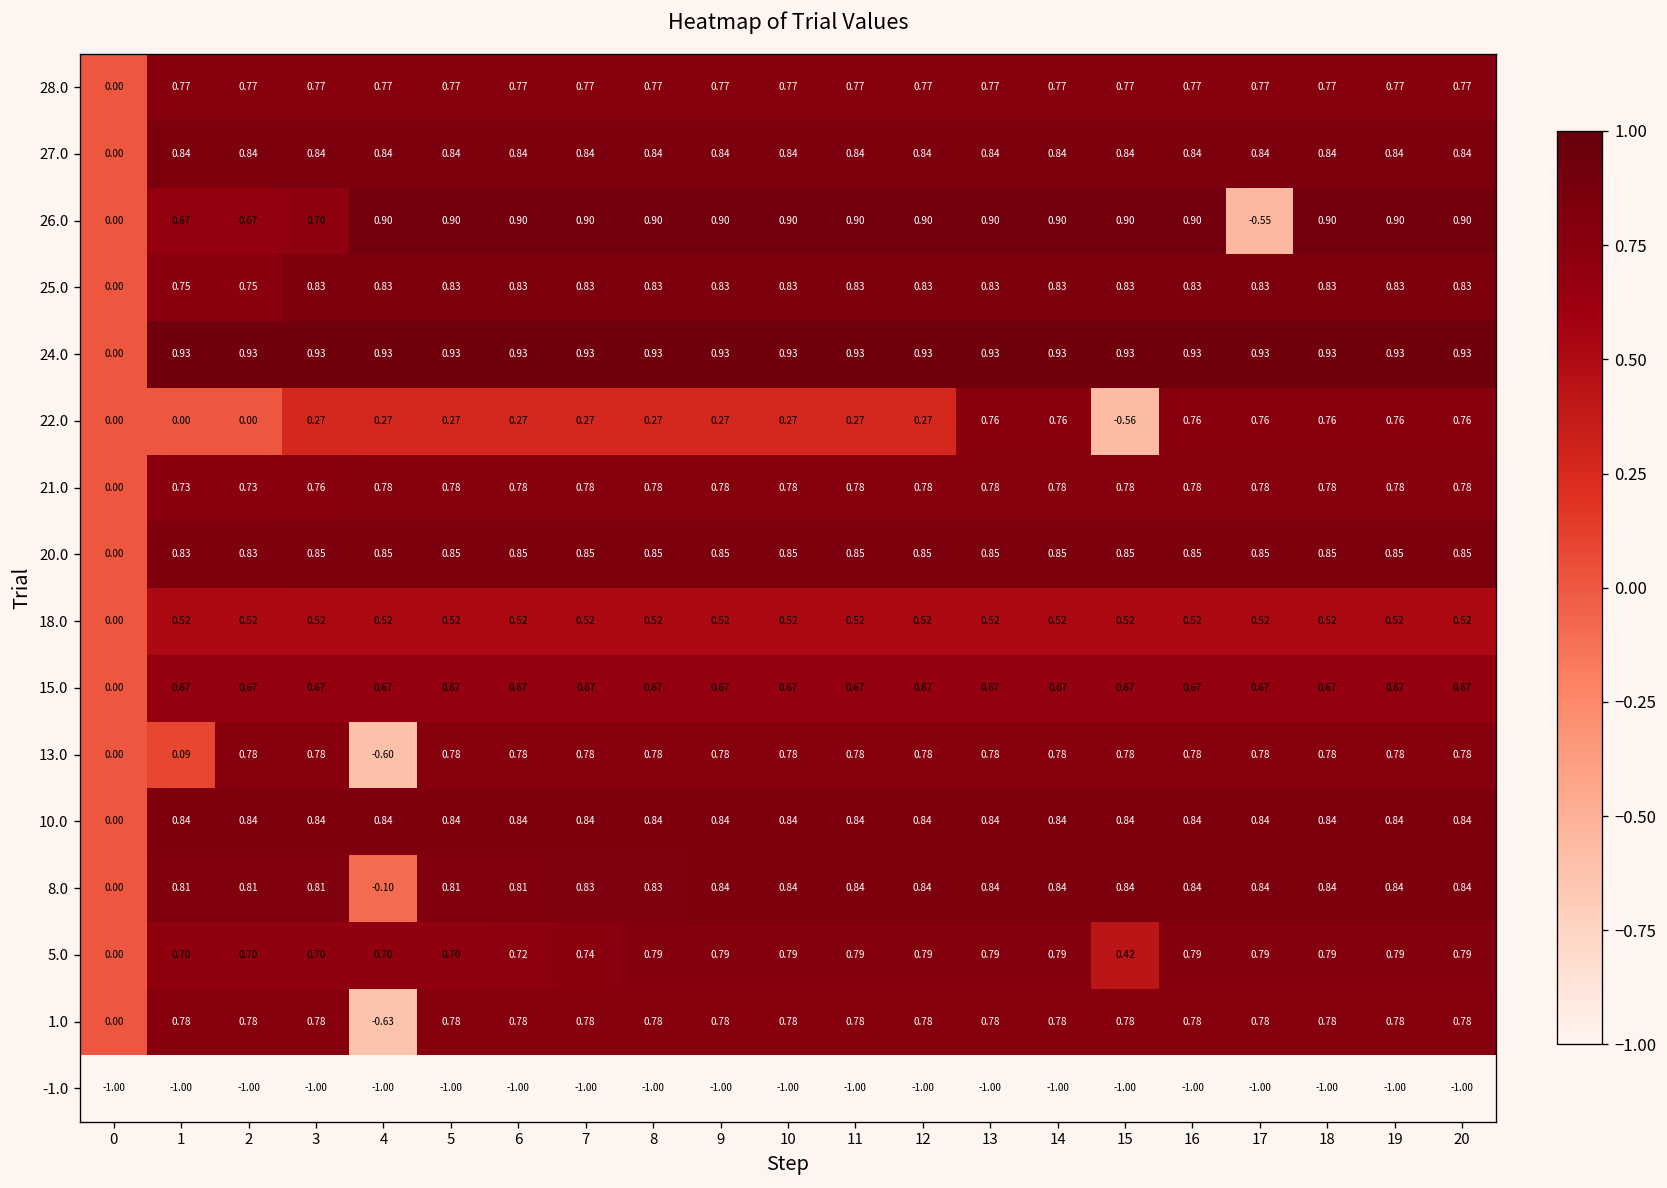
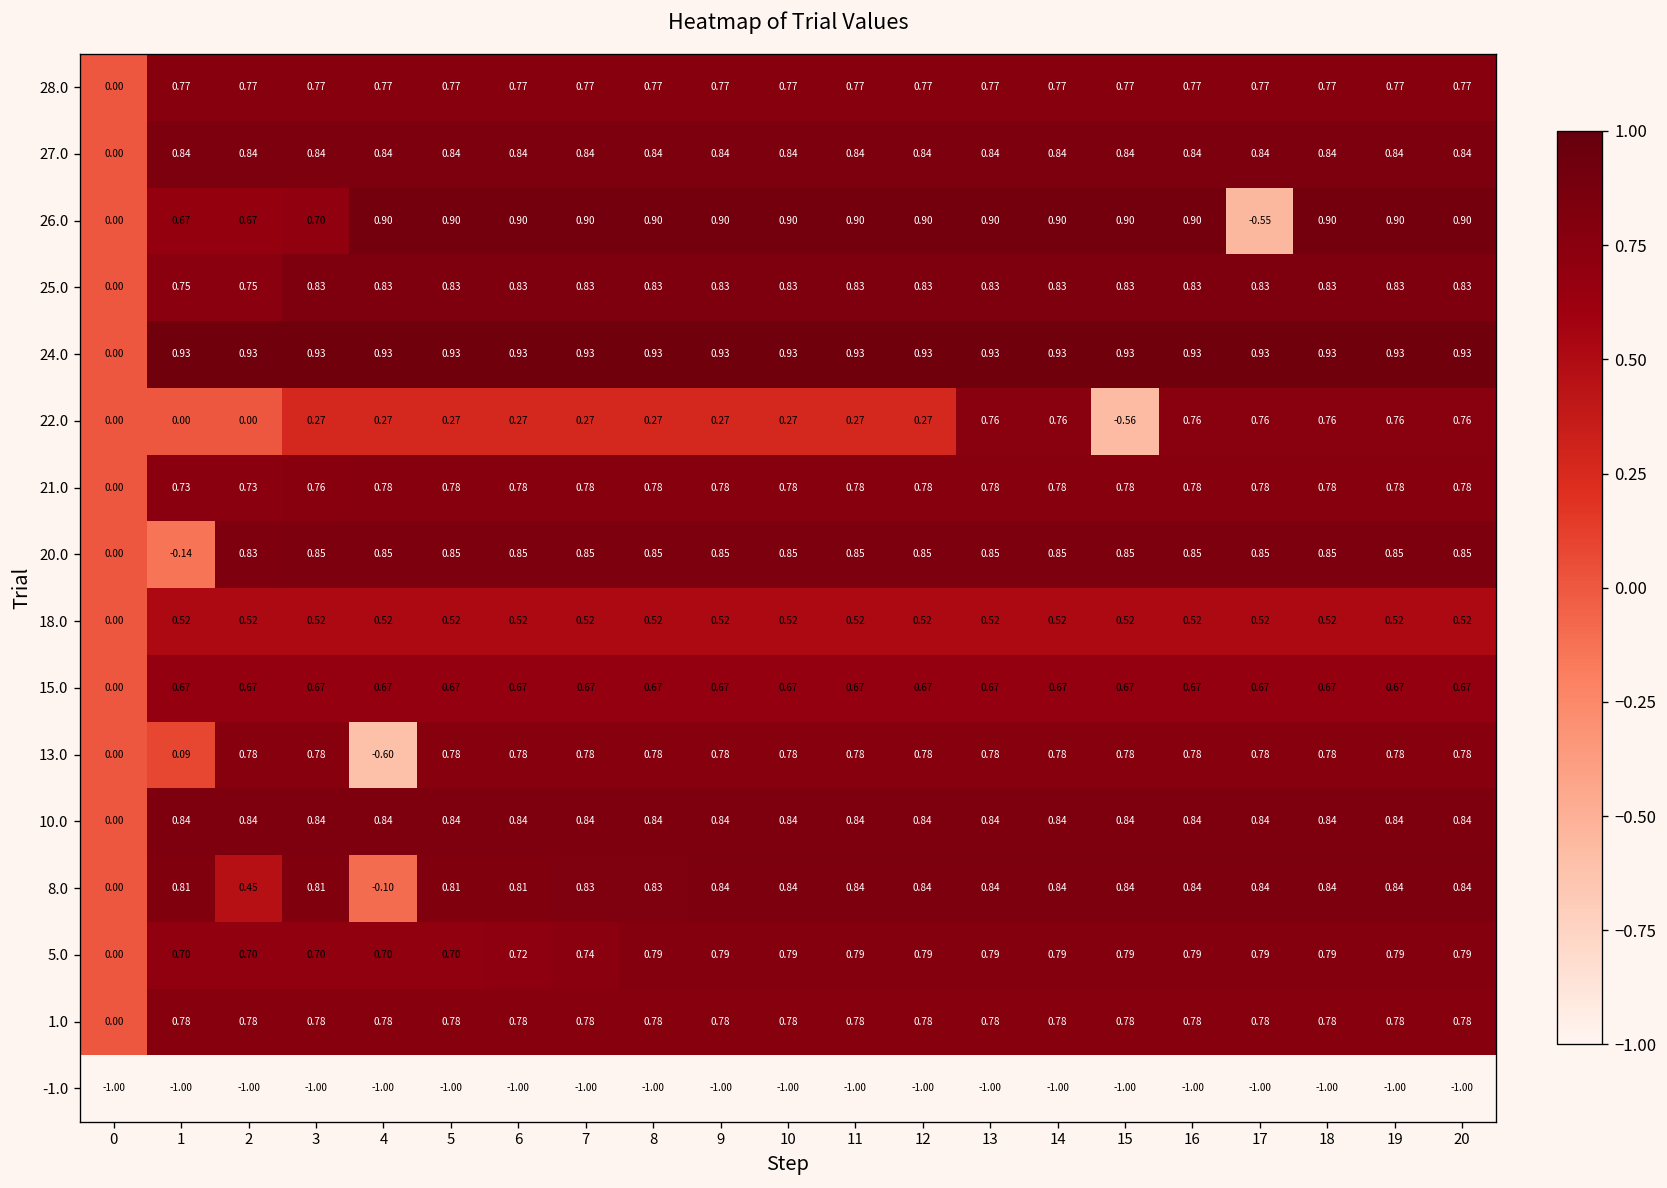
  {
    "20.0": {
      "0": 0.00,
-     "1": 0.83,
+     "1": -0.14,
      "2": 0.83,
      "3": 0.85,
      "4": 0.85,
      "5": 0.85,
      "6": 0.85,
      "7": 0.85,
      "8": 0.85,
      "9": 0.85,
      "10": 0.85,
      "11": 0.85,
      "12": 0.85,
      "13": 0.85,
      "14": 0.85,
      "15": 0.85,
      "16": 0.85,
      "17": 0.85,
      "18": 0.85,
      "19": 0.85,
      "20": 0.85
    },
    "8.0": {
      "0": 0.00,
      "1": 0.81,
-     "2": 0.81,
+     "2": 0.45,
      "3": 0.81,
      "4": -0.10,
      "5": 0.81,
      "6": 0.81,
      "7": 0.83,
      "8": 0.83,
      "9": 0.84,
      "10": 0.84,
      "11": 0.84,
      "12": 0.84,
      "13": 0.84,
      "14": 0.84,
      "15": 0.84,
      "16": 0.84,
      "17": 0.84,
      "18": 0.84,
      "19": 0.84,
      "20": 0.84
    },
    "5.0": {
      "0": 0.00,
      "1": 0.70,
      "2": 0.70,
      "3": 0.70,
      "4": 0.70,
      "5": 0.70,
      "6": 0.72,
      "7": 0.74,
      "8": 0.79,
      "9": 0.79,
      "10": 0.79,
      "11": 0.79,
      "12": 0.79,
      "13": 0.79,
      "14": 0.79,
-     "15": 0.42,
+     "15": 0.79,
      "16": 0.79,
      "17": 0.79,
      "18": 0.79,
      "19": 0.79,
      "20": 0.79
    },
    "1.0": {
      "0": 0.00,
      "1": 0.78,
      "2": 0.78,
      "3": 0.78,
-     "4": -0.63,
+     "4": 0.78,
      "5": 0.78,
      "6": 0.78,
      "7": 0.78,
      "8": 0.78,
      "9": 0.78,
      "10": 0.78,
      "11": 0.78,
      "12": 0.78,
      "13": 0.78,
      "14": 0.78,
      "15": 0.78,
      "16": 0.78,
      "17": 0.78,
      "18": 0.78,
      "19": 0.78,
      "20": 0.78
    }
  }
